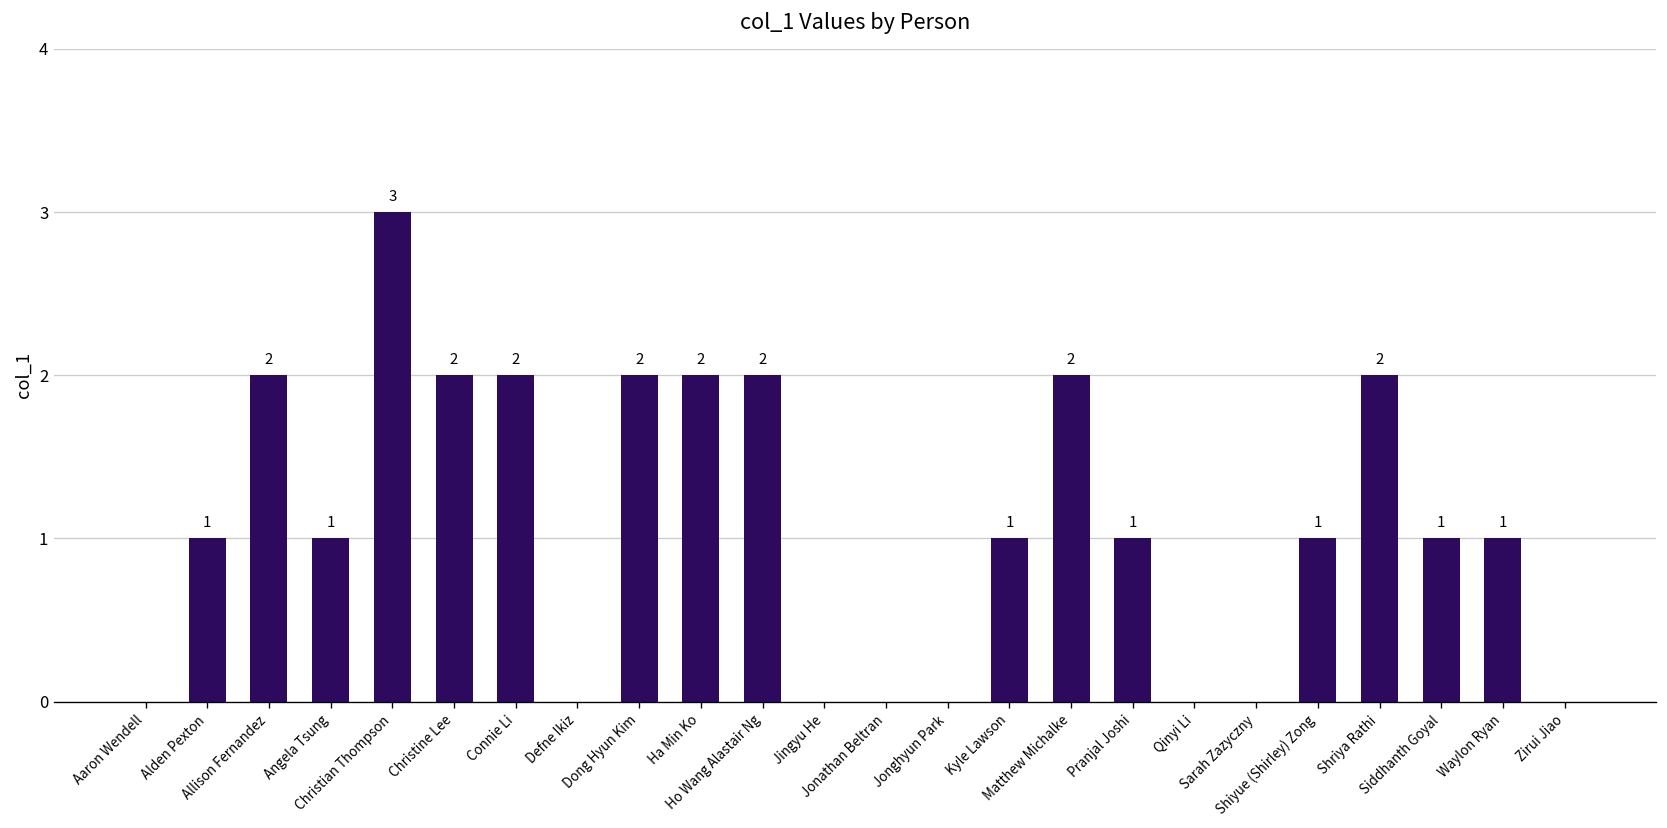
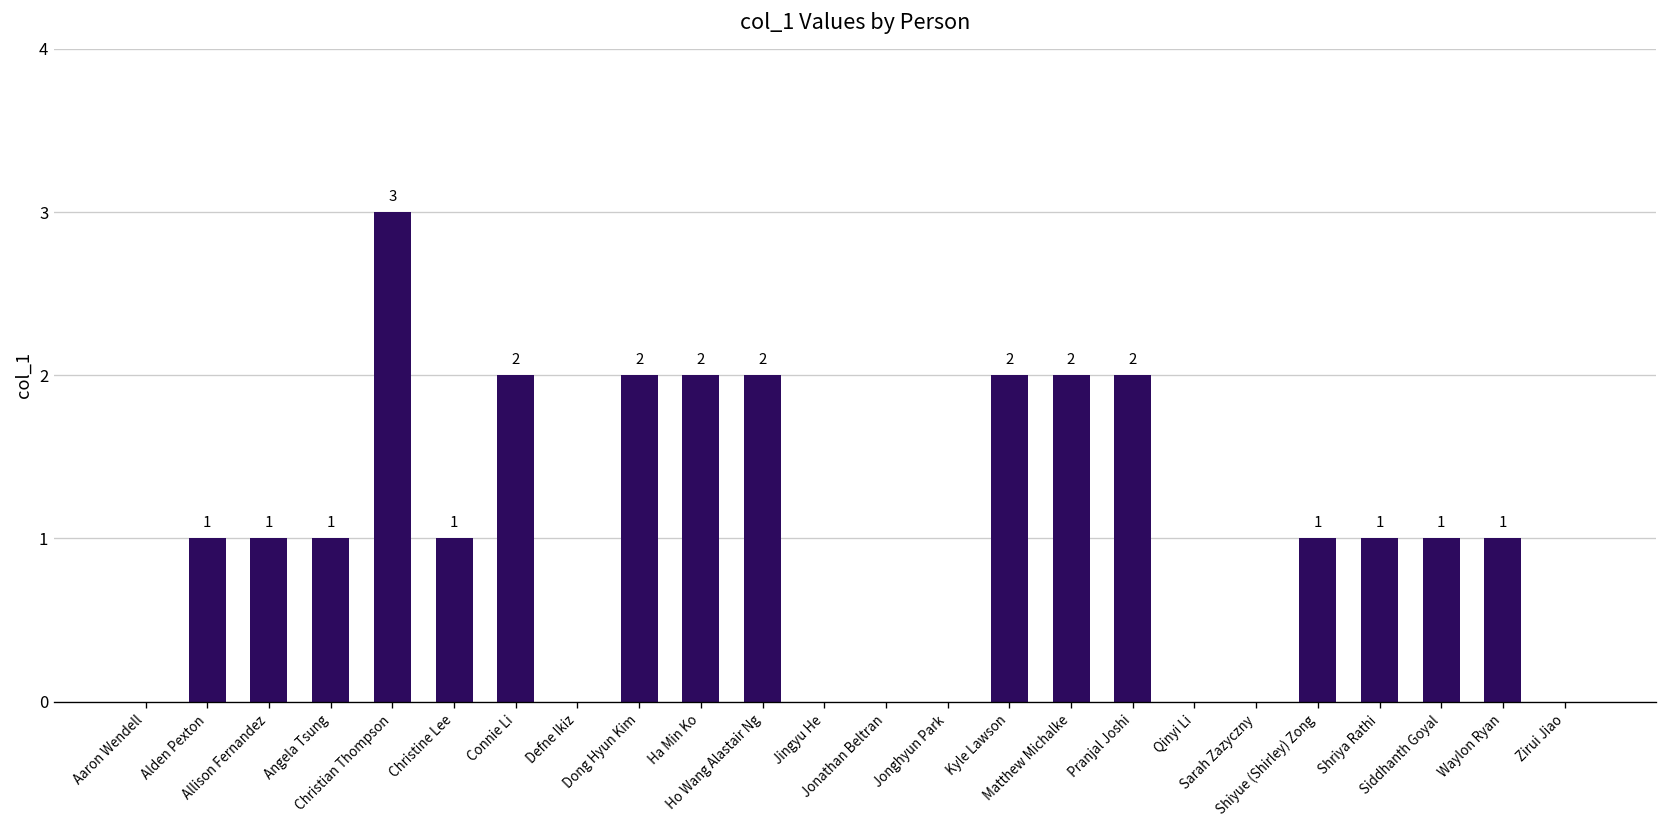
  {
    "Alden Pexton": 1,
-   "Allison Fernandez": 2,
+   "Allison Fernandez": 1,
    "Angela Tsung": 1,
    "Christian Thompson": 3,
-   "Christine Lee": 2,
+   "Christine Lee": 1,
    "Connie Li": 2,
    "Dong Hyun Kim": 2,
    "Ha Min Ko": 2,
    "Ho Wang Alastair Ng": 2,
-   "Kyle Lawson": 1,
+   "Kyle Lawson": 2,
    "Matthew Michalke": 2,
-   "Pranjal Joshi": 1,
+   "Pranjal Joshi": 2,
    "Shiyue (Shirley) Zong": 1,
-   "Shriya Rathi": 2,
+   "Shriya Rathi": 1,
    "Siddhanth Goyal": 1,
    "Waylon Ryan": 1
  }
